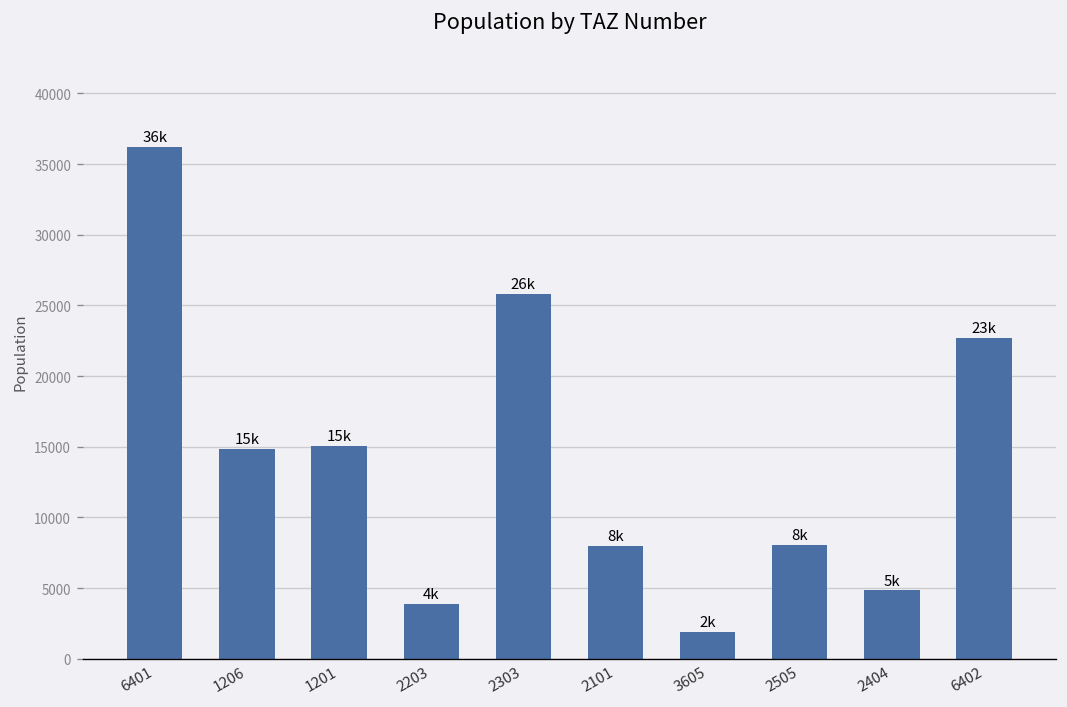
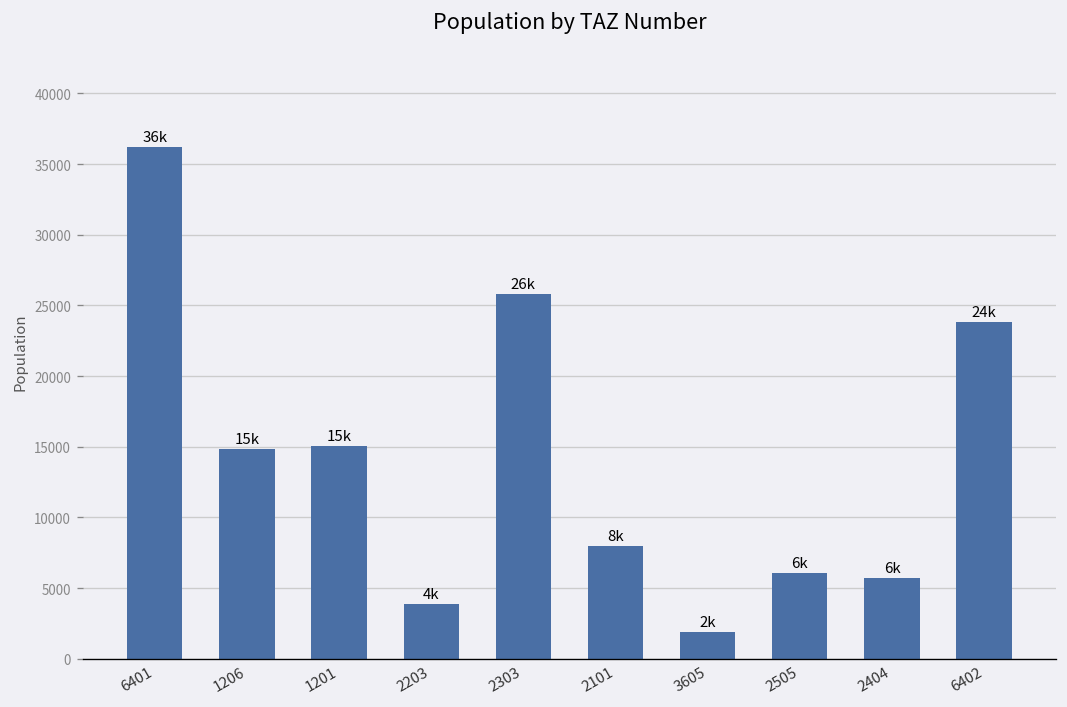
  {
    "6401": "36k",
    "1206": "15k",
    "1201": "15k",
    "2203": "4k",
    "2303": "26k",
    "2101": "8k",
    "3605": "2k",
-   "2505": "8k",
-   "2404": "5k",
-   "6402": "23k"
+   "2505": "6k",
+   "2404": "6k",
+   "6402": "24k"
  }
